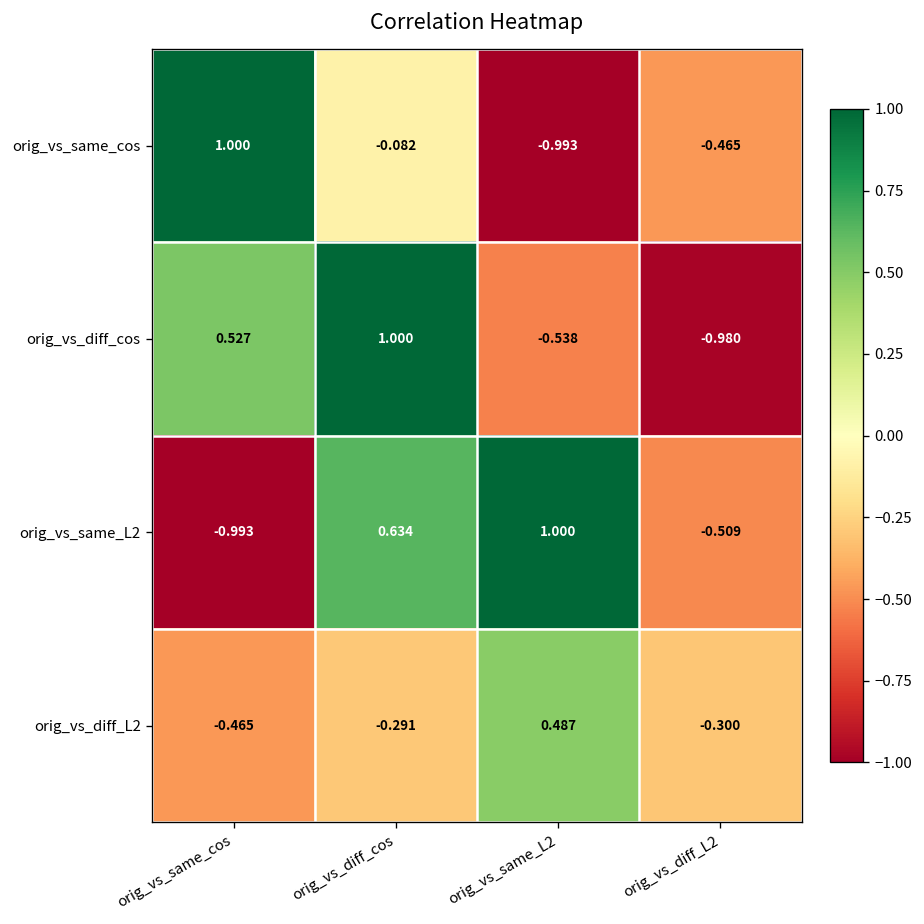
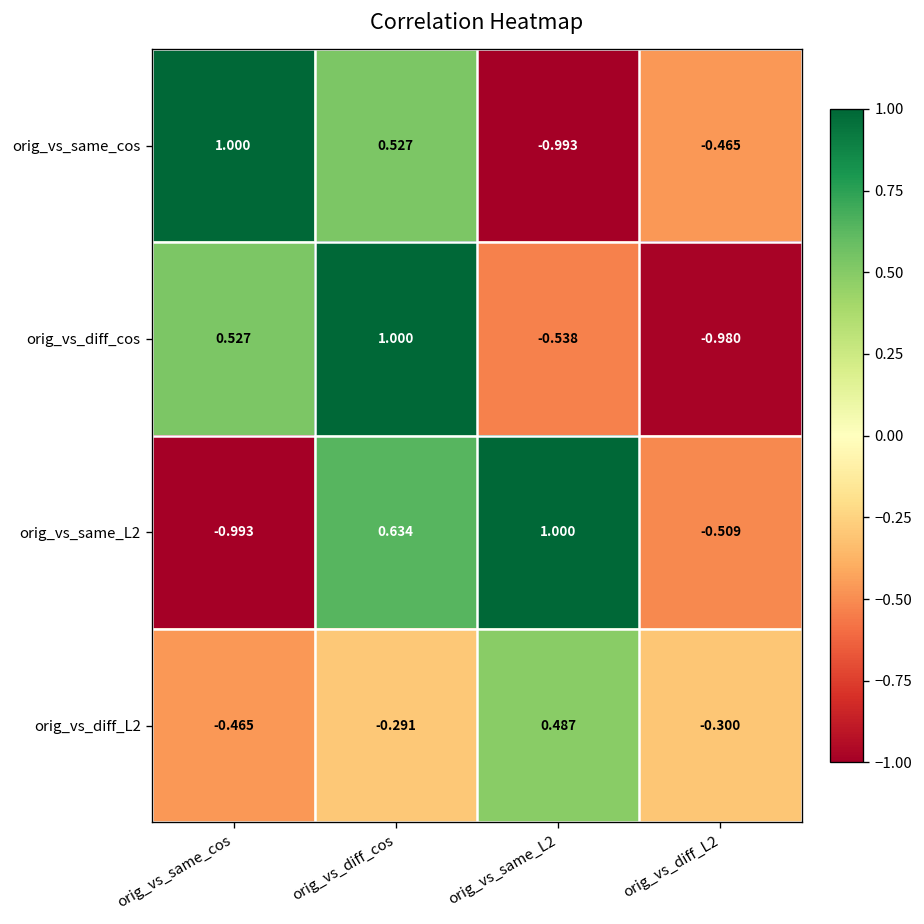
  {
    "orig_vs_same_cos": {
      "orig_vs_same_cos": 1.000,
-     "orig_vs_diff_cos": -0.082,
+     "orig_vs_diff_cos": 0.527,
      "orig_vs_same_L2": -0.993,
      "orig_vs_diff_L2": -0.465
    },
    "orig_vs_diff_cos": {
      "orig_vs_same_cos": 0.527,
      "orig_vs_diff_cos": 1.000,
      "orig_vs_same_L2": -0.538,
      "orig_vs_diff_L2": -0.980
    },
    "orig_vs_same_L2": {
      "orig_vs_same_cos": -0.993,
      "orig_vs_diff_cos": 0.634,
      "orig_vs_same_L2": 1.000,
      "orig_vs_diff_L2": -0.509
    },
    "orig_vs_diff_L2": {
      "orig_vs_same_cos": -0.465,
      "orig_vs_diff_cos": -0.291,
      "orig_vs_same_L2": 0.487,
      "orig_vs_diff_L2": -0.300
    }
  }
